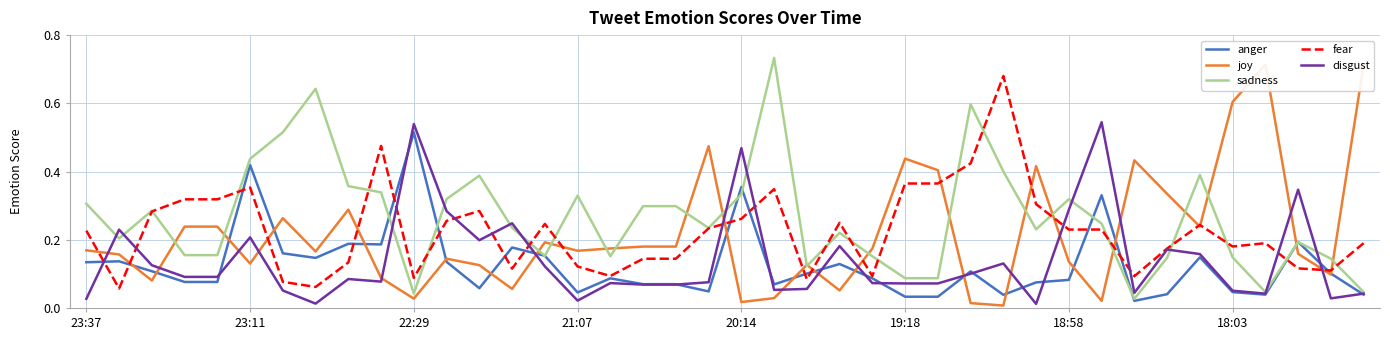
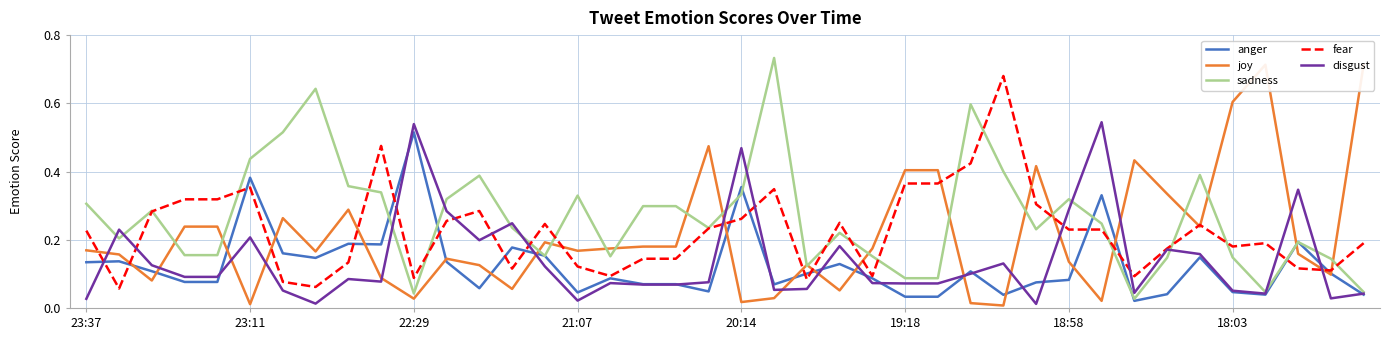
  {
    "anger": {
      "23:37": 0.13,
-     "23:11": 0.42,
+     "23:11": 0.38,
      "22:29": 0.51,
      "21:07": 0.05,
      "20:14": 0.35,
      "19:18": 0.03,
      "18:58": 0.08
    },
    "joy": {
      "23:37": 0.17,
-     "23:11": 0.13,
+     "23:11": 0.01,
      "22:29": 0.03,
      "21:07": 0.17,
      "20:14": 0.02,
-     "19:18": 0.44,
+     "19:18": 0.40,
      "18:58": 0.14,
      "18:03": 0.60
    },
    "sadness": {
      "23:37": 0.31,
      "23:11": 0.44,
      "22:29": 0.04,
      "21:07": 0.33,
      "20:14": 0.33,
      "19:18": 0.09,
      "18:58": 0.32,
      "18:03": 0.15
    },
    "fear": {
      "23:37": 0.23,
      "23:11": 0.35,
      "22:29": 0.09,
      "21:07": 0.12,
      "20:14": 0.26,
      "19:18": 0.36,
      "18:58": 0.23,
      "18:03": 0.18
    },
    "disgust": {
      "23:37": 0.03,
      "23:11": 0.21,
      "22:29": 0.54,
      "21:07": 0.02,
      "20:14": 0.47,
      "19:18": 0.07,
      "18:58": 0.29
    }
  }
